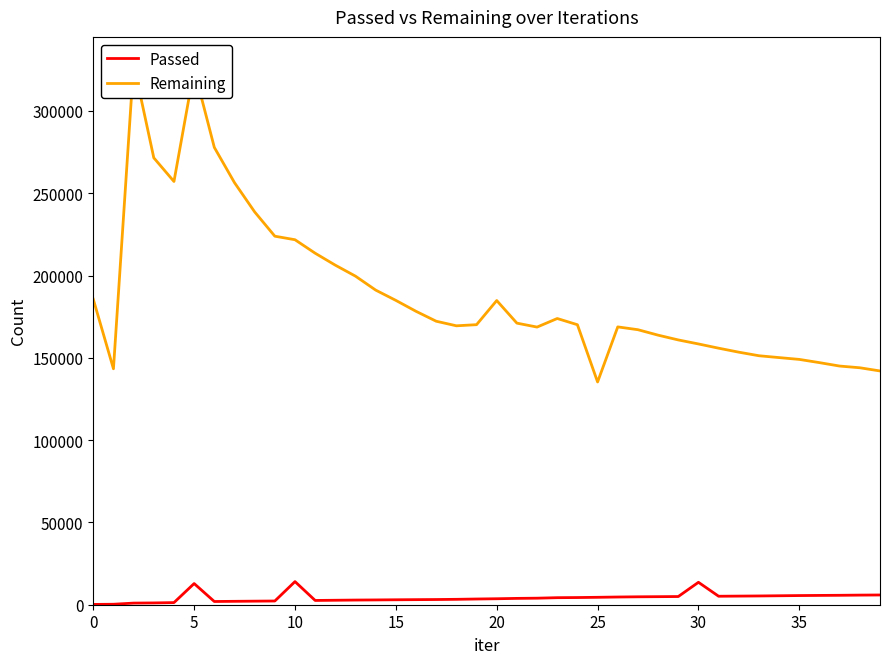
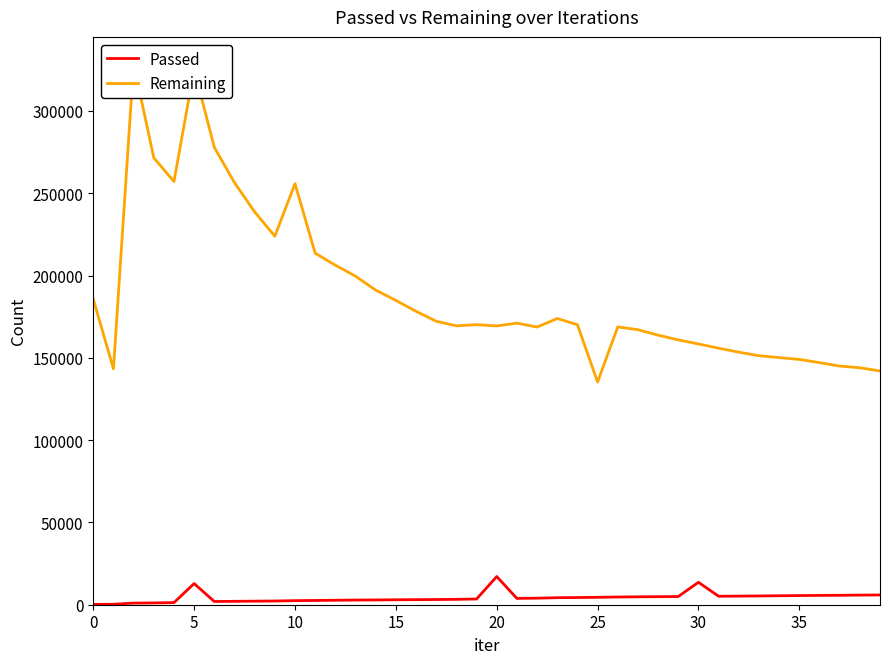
  {
    "Passed": {
      "0": 0,
      "5": 13000,
-     "10": 14000,
+     "10": 2000,
      "15": 3000,
-     "20": 4000,
+     "20": 17000,
      "25": 5000,
      "30": 14000,
      "35": 6000
    },
    "Remaining": {
      "0": 186000,
-     "10": 222000,
+     "10": 256000,
      "15": 185000,
-     "20": 185000,
+     "20": 169000,
      "25": 135000,
      "30": 158000,
      "35": 149000
    }
  }
